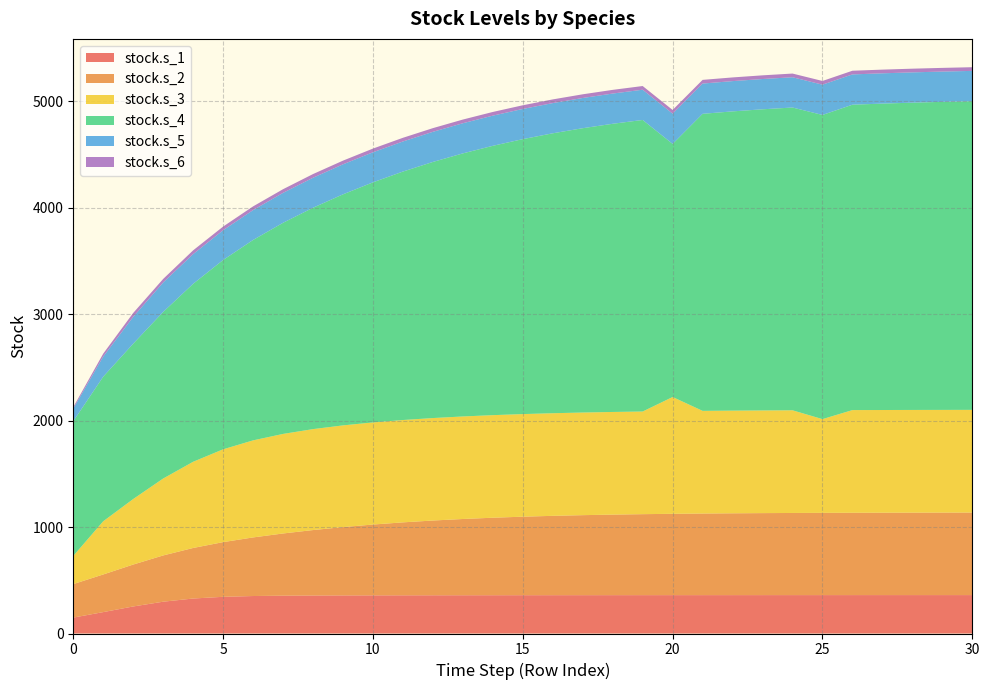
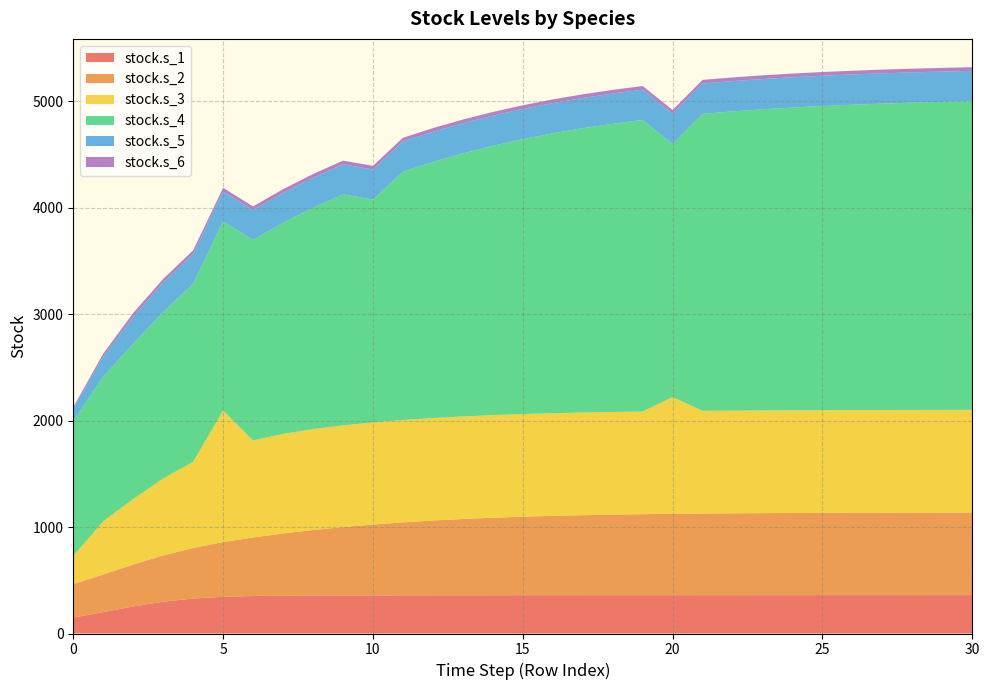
  {
    "stock.s_3": {
      "0": 260,
-     "5": 870,
+     "5": 1240,
      "10": 960,
      "15": 960,
      "20": 1100,
-     "25": 880,
+     "25": 960,
      "30": 960
    },
    "stock.s_4": {
      "0": 1260,
      "5": 1780,
-     "10": 2250,
+     "10": 2090,
      "15": 2580,
      "20": 2380,
      "25": 2860,
      "30": 2900
    },
    "stock.s_5": {
      "5": 280,
      "10": 280,
      "15": 280,
      "20": 280,
      "25": 280,
      "30": 280
    },
    "stock.s_6": {
      "5": 30,
      "10": 30,
      "15": 30,
      "20": 30,
      "25": 30,
      "30": 30
    }
  }
